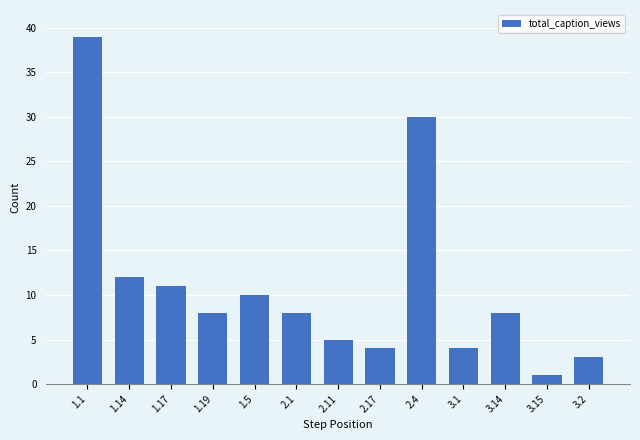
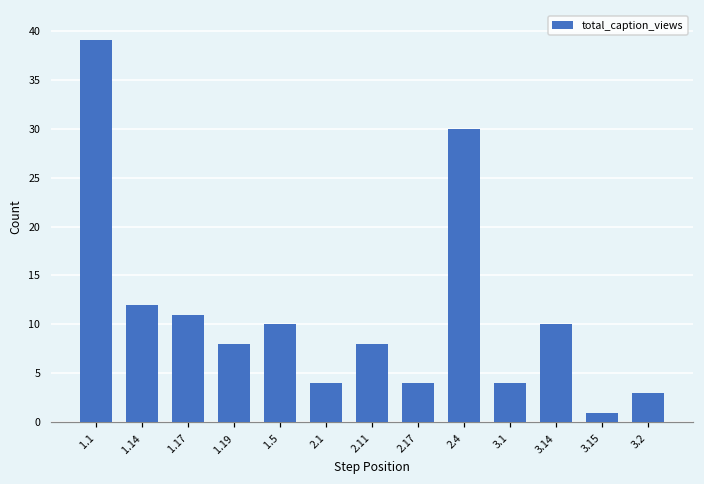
  {
    "1.1": 39,
    "1.14": 12,
    "1.17": 11,
    "1.19": 8,
    "1.5": 10,
-   "2.1": 8,
-   "2.11": 5,
+   "2.1": 4,
+   "2.11": 8,
    "2.17": 4,
    "2.4": 30,
    "3.1": 4,
-   "3.14": 8,
+   "3.14": 10,
    "3.15": 1,
    "3.2": 3
  }
